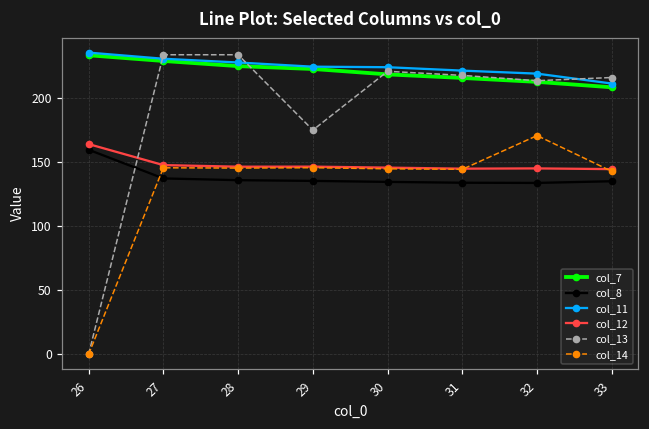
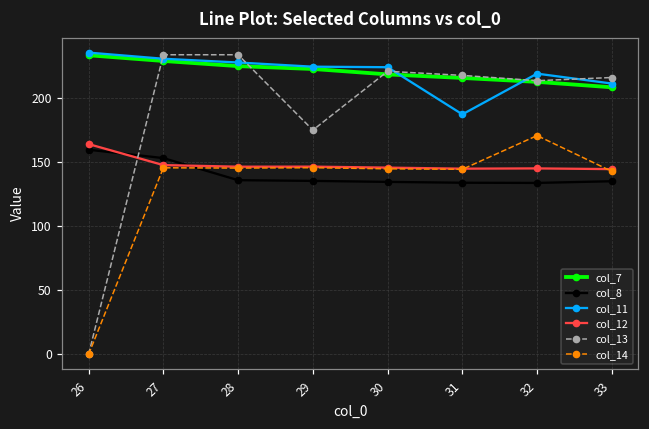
  {
    "col_7": {
      "28": 225,
      "30": 218,
      "33": 208
    },
    "col_8": {
      "26": 160,
-     "27": 137,
+     "27": 153,
      "28": 136,
      "29": 135,
      "30": 135,
      "31": 134,
      "32": 134,
      "33": 135
    },
    "col_11": {
      "28": 228,
      "30": 224,
-     "31": 221,
+     "31": 187,
      "32": 219,
      "33": 211
    },
    "col_12": {
      "26": 164,
      "32": 145
    },
    "col_13": {
      "27": 234,
      "28": 234,
      "29": 175,
      "30": 221,
      "33": 216
    },
    "col_14": {
      "32": 171
    }
  }
